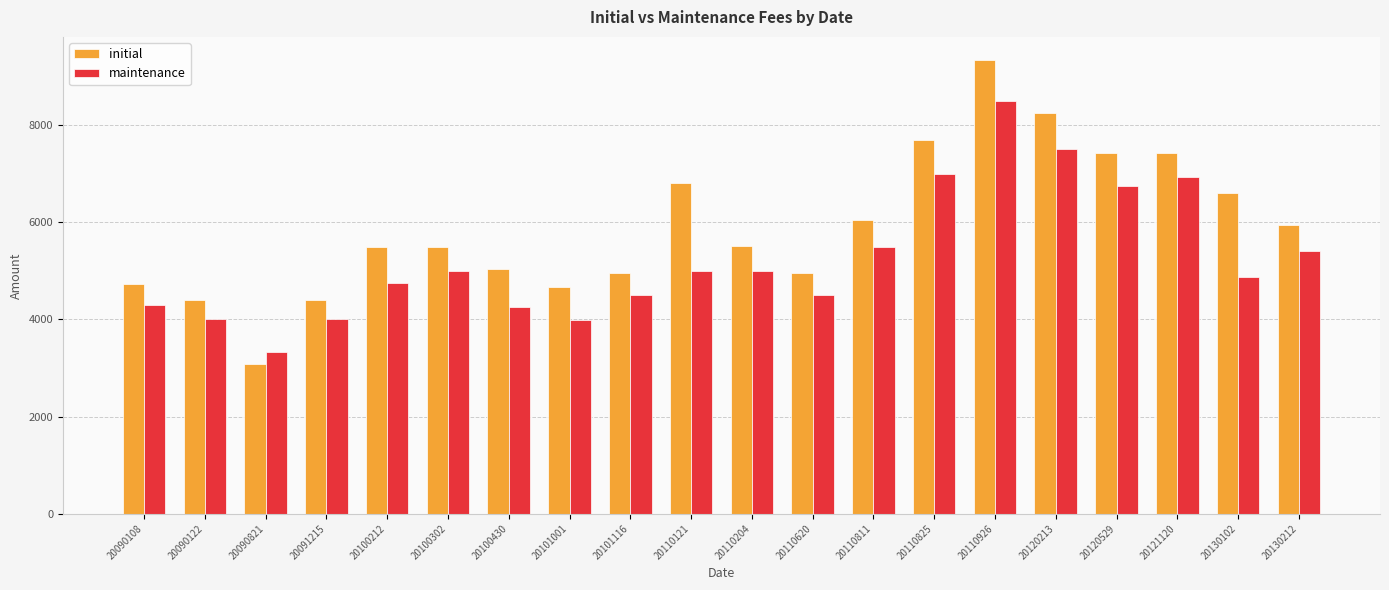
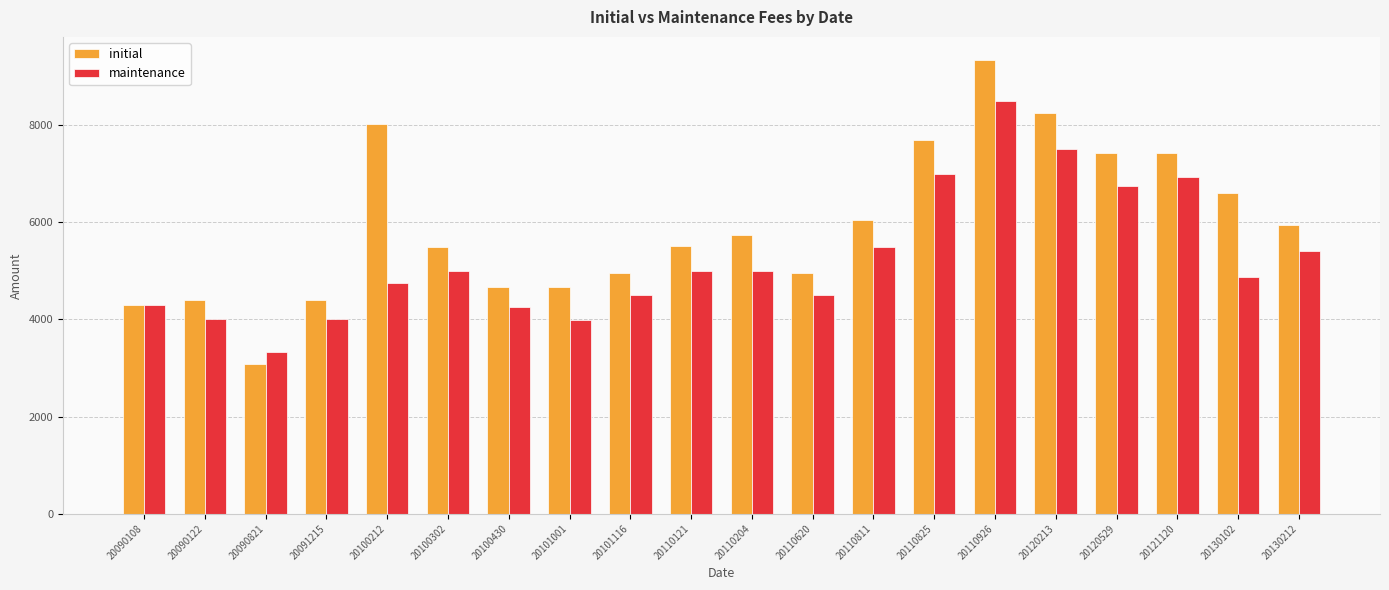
  {
    "initial": {
-     "20090108": 4700,
+     "20090108": 4300,
      "20090122": 4400,
      "20090821": 3100,
      "20091215": 4400,
-     "20100212": 5500,
+     "20100212": 8000,
      "20100302": 5500,
-     "20100430": 5000,
+     "20100430": 4700,
      "20101001": 4700,
      "20101116": 5000,
-     "20110121": 6800,
-     "20110204": 5500,
+     "20110121": 5500,
+     "20110204": 5700,
      "20110620": 5000,
      "20110811": 6100,
      "20110825": 7700,
      "20110926": 9400,
      "20120213": 8300,
      "20120529": 7400,
      "20121120": 7400,
      "20130102": 6600,
      "20130212": 5900
    },
    "maintenance": {
      "20090108": 4300,
      "20090122": 4000,
      "20090821": 3300,
      "20091215": 4000,
      "20100212": 4800,
      "20100302": 5000,
      "20100430": 4300,
      "20101001": 4000,
      "20101116": 4500,
      "20110121": 5000,
      "20110204": 5000,
      "20110620": 4500,
      "20110811": 5500,
      "20110825": 7000,
      "20110926": 8500,
      "20120213": 7500,
      "20120529": 6800,
      "20121120": 6900,
      "20130102": 4900,
      "20130212": 5400
    }
  }
